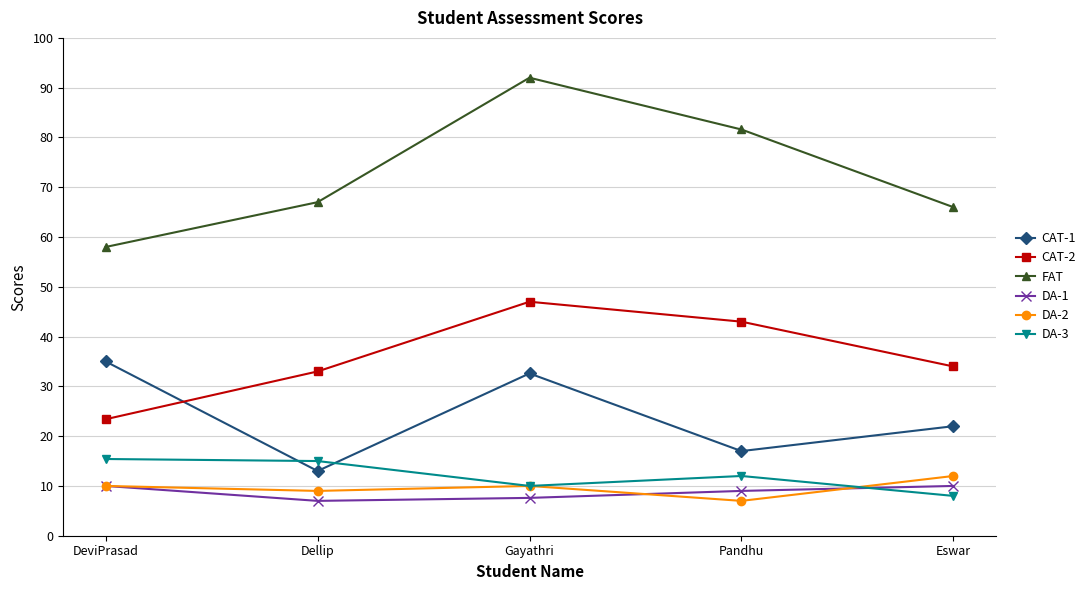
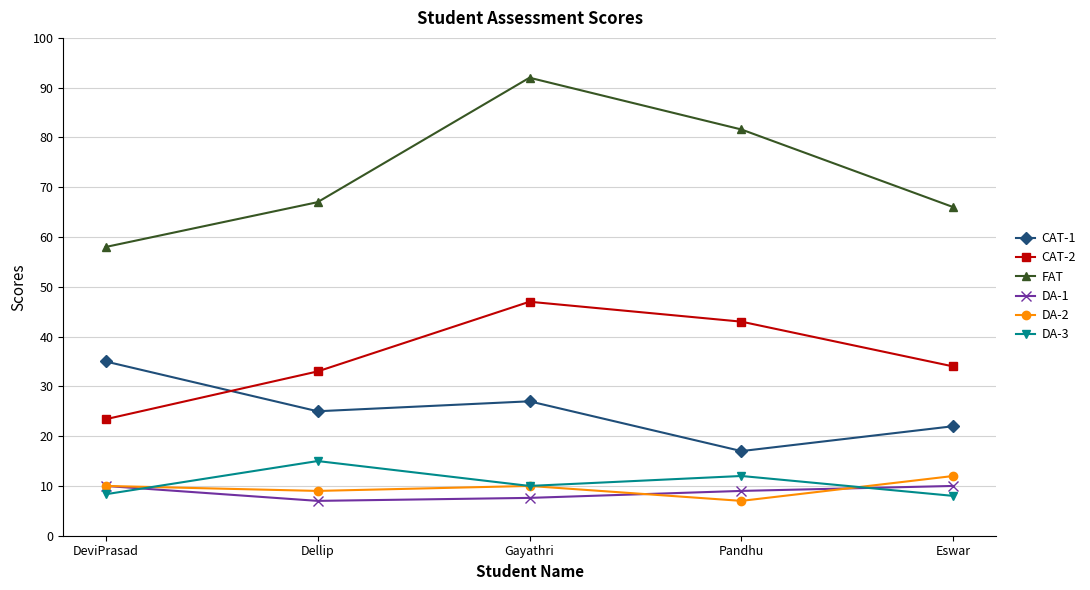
  {
    "CAT-1": {
      "DeviPrasad": 35,
-     "Dellip": 13,
-     "Gayathri": 33,
+     "Dellip": 25,
+     "Gayathri": 27,
      "Pandhu": 17,
      "Eswar": 22
    },
    "CAT-2": {
      "DeviPrasad": 23,
      "Dellip": 33,
      "Gayathri": 47,
      "Pandhu": 43,
      "Eswar": 34
    },
    "FAT": {
      "DeviPrasad": 58,
      "Dellip": 67,
      "Gayathri": 92,
      "Pandhu": 82,
      "Eswar": 66
    },
    "DA-1": {
      "Dellip": 7,
      "Gayathri": 8,
      "Pandhu": 9,
      "Eswar": 10
    },
    "DA-2": {
      "Dellip": 9,
      "Pandhu": 7,
      "Eswar": 12
    },
    "DA-3": {
-     "DeviPrasad": 15,
+     "DeviPrasad": 8,
      "Dellip": 15,
      "Pandhu": 12,
      "Eswar": 8
    }
  }
